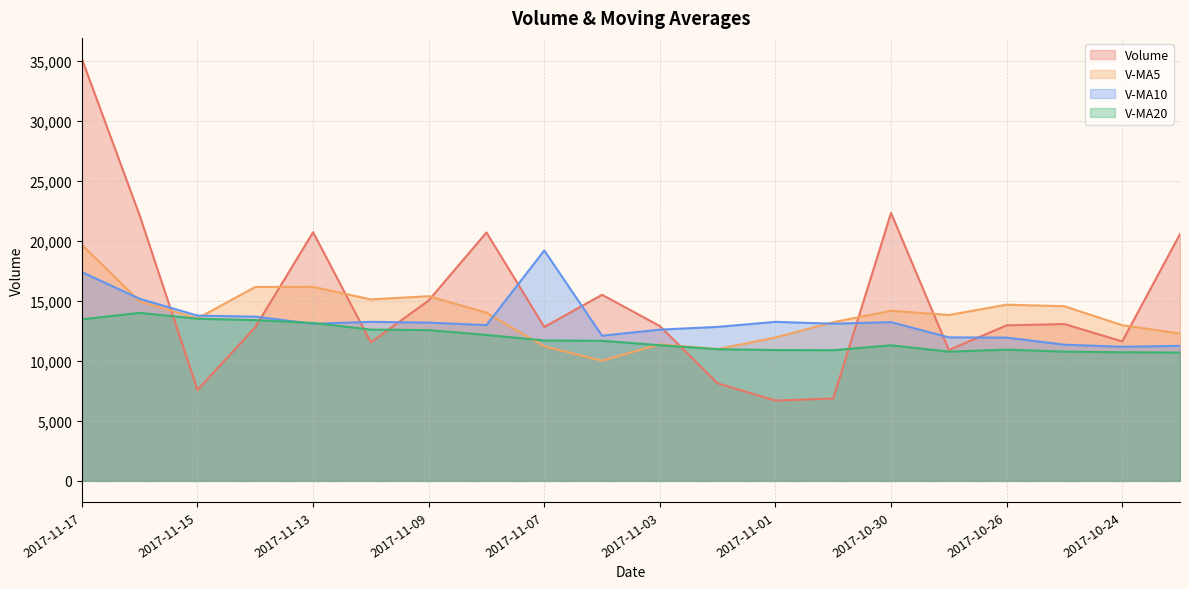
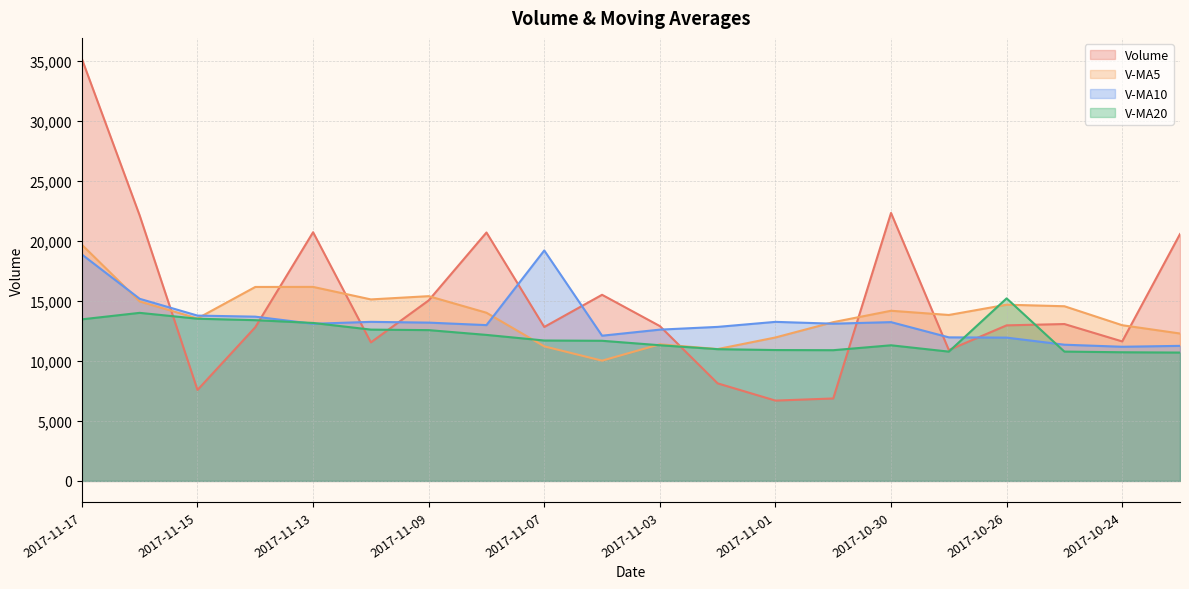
  {
    "V-MA10": {
-     "2017-11-17": "17,400",
+     "2017-11-17": "18,900",
      "2017-11-15": "13,800",
      "2017-11-09": "13,200",
      "2017-11-07": "19,200",
      "2017-11-03": "12,600",
      "2017-11-01": "13,300",
      "2017-10-30": "13,200",
      "2017-10-26": "11,900",
      "2017-10-24": "11,200"
    },
    "V-MA20": {
      "2017-11-17": "13,500",
      "2017-11-09": "12,600",
      "2017-11-07": "11,700",
      "2017-11-01": "10,900",
      "2017-10-30": "11,300",
-     "2017-10-26": "10,900",
+     "2017-10-26": "15,200",
      "2017-10-24": "10,700"
    }
  }
